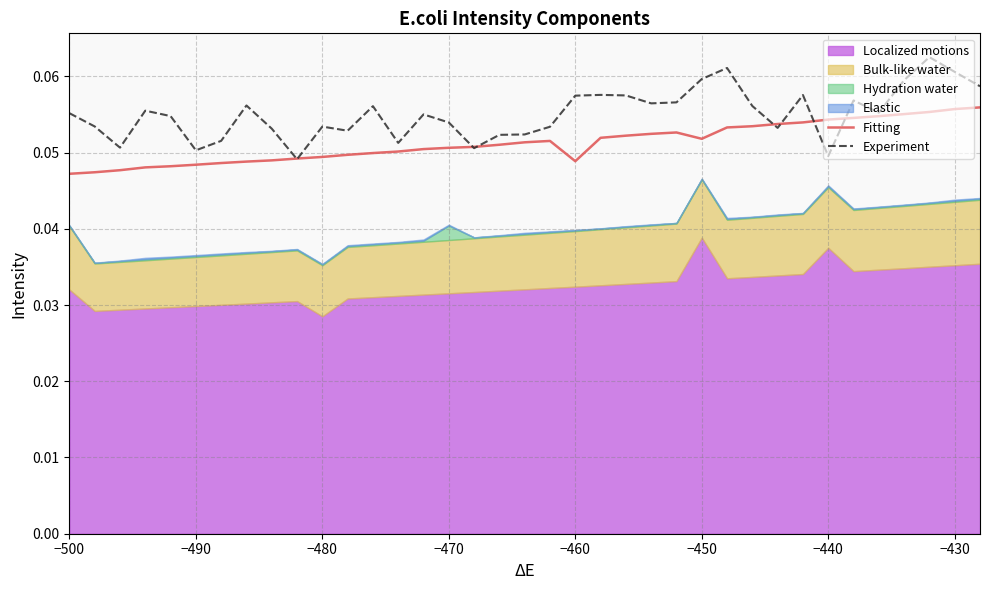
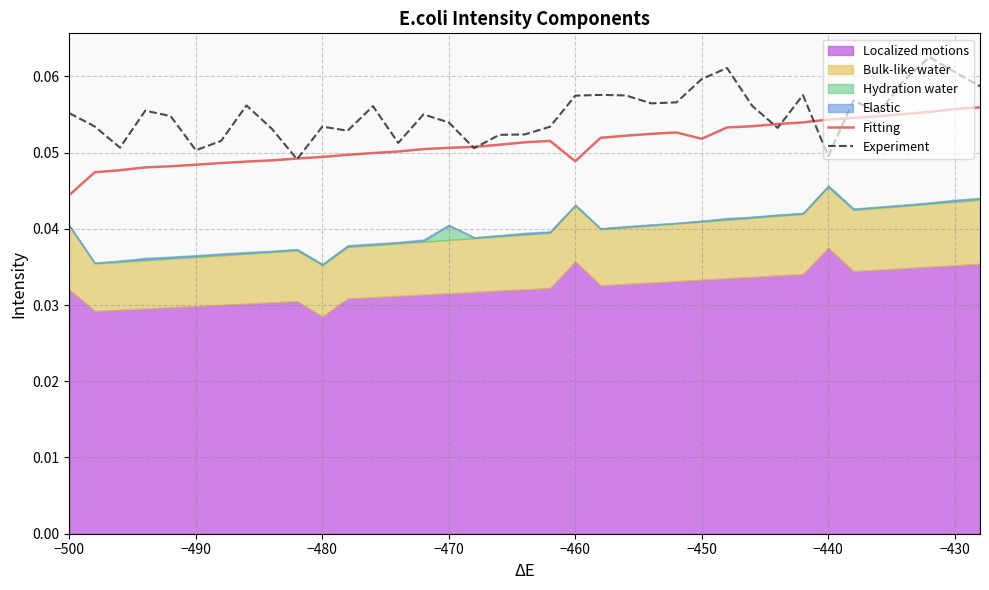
  {
    "Fitting": {
-     "−500": 0.047,
+     "−500": 0.044,
      "−490": 0.048,
      "−480": 0.049,
      "−470": 0.051,
      "−460": 0.049,
      "−450": 0.052
    },
    "Localized motions": {
      "−500": 0.032,
      "−490": 0.030,
      "−480": 0.029,
      "−470": 0.032,
-     "−460": 0.032,
-     "−450": 0.039,
+     "−460": 0.036,
+     "−450": 0.033,
      "−440": 0.038,
      "−430": 0.035
    },
    "Experiment": {
      "−500": 0.055,
      "−490": 0.050,
      "−480": 0.053,
      "−470": 0.054,
      "−460": 0.057,
      "−450": 0.060
    },
    "Bulk-like water": {
      "−470": 0.007
    }
  }
